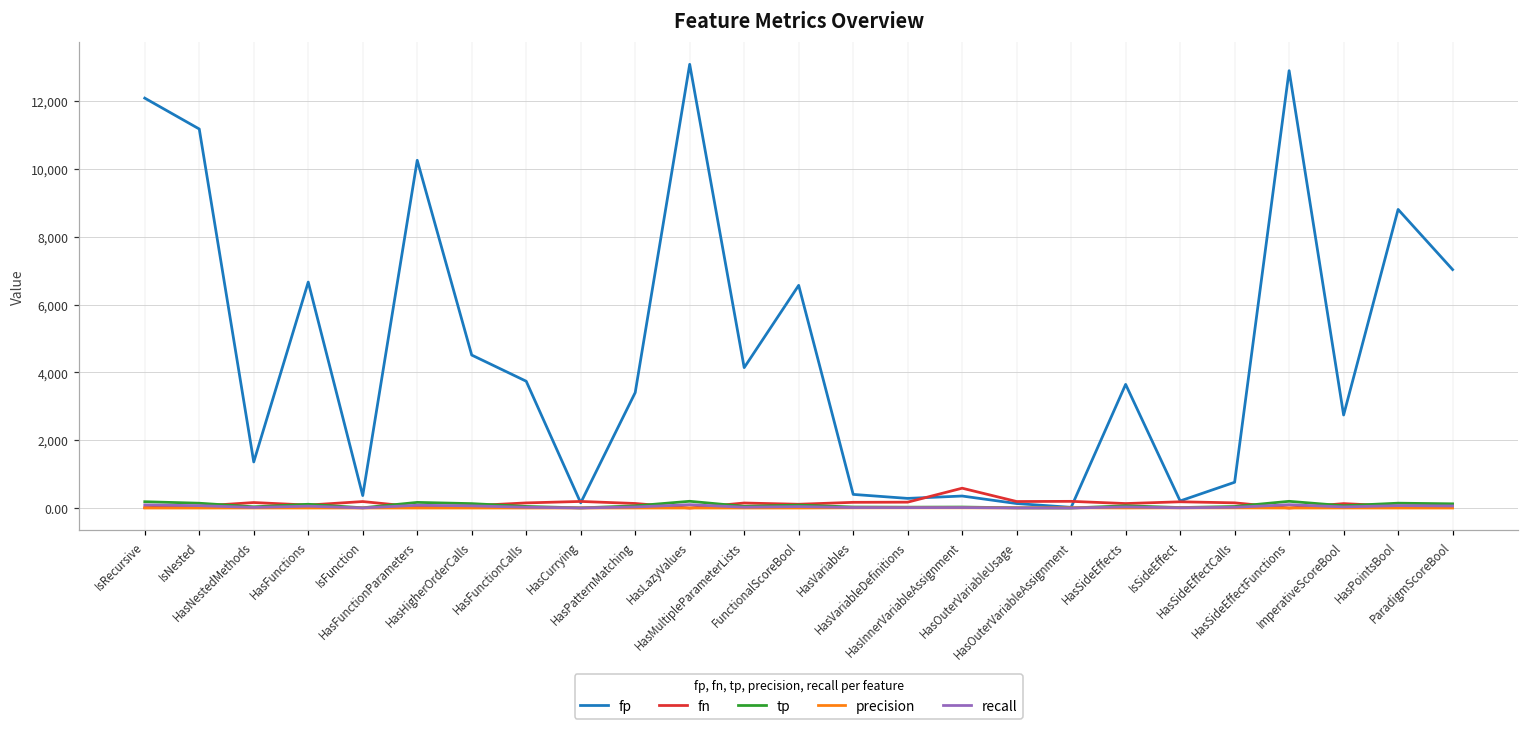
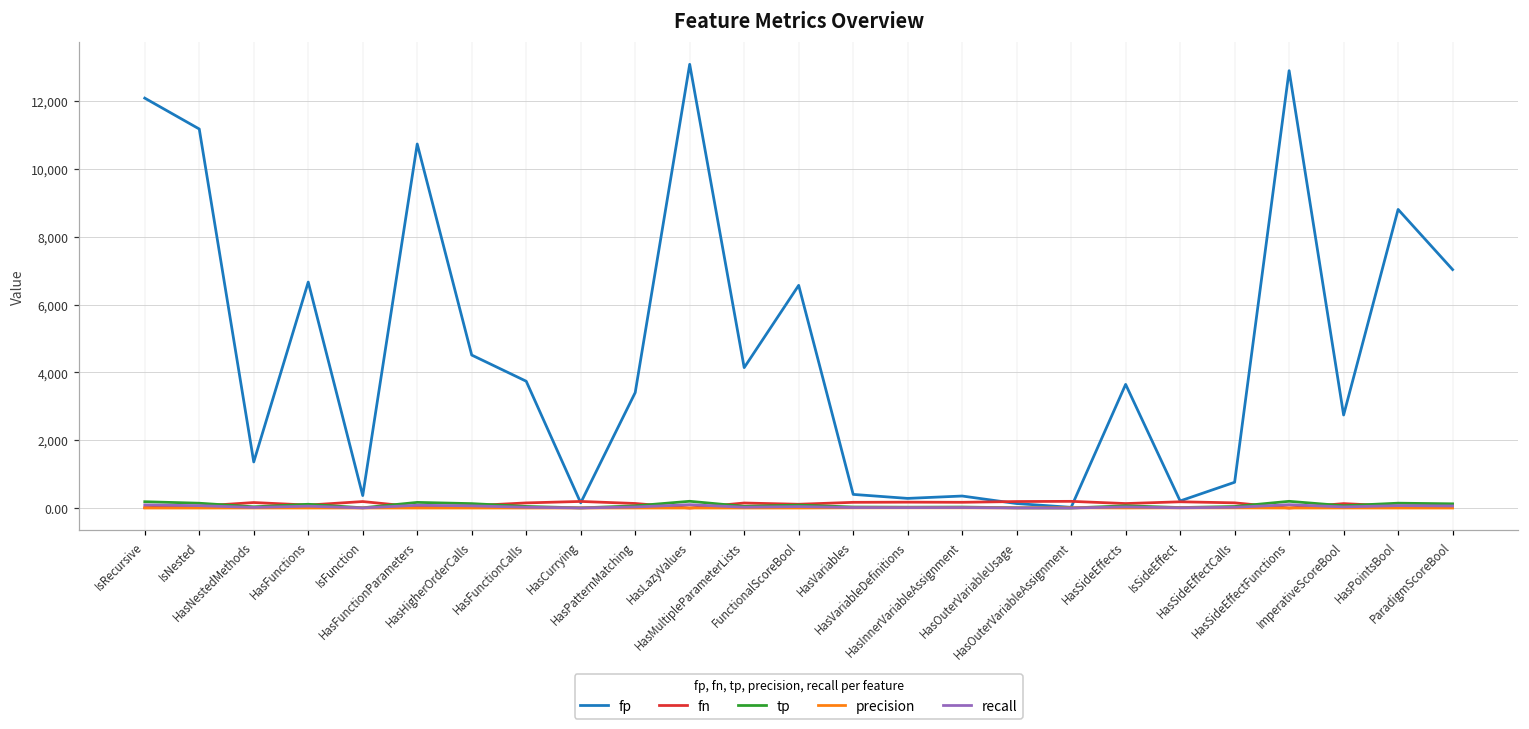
  {
    "fp": {
      "IsRecursive": "12,100",
      "IsNested": "11,200",
      "HasNestedMethods": "1,400",
      "HasFunctions": "6,700",
      "IsFunction": "400",
-     "HasFunctionParameters": "10,300",
+     "HasFunctionParameters": "10,700",
      "HasHigherOrderCalls": "4,500",
      "HasFunctionCalls": "3,700",
      "HasPatternMatching": "3,400",
      "HasLazyValues": "13,100",
      "HasMultipleParameterLists": "4,100",
      "FunctionalScoreBool": "6,600",
      "HasVariables": "400",
      "HasVariableDefinitions": "300",
      "HasInnerVariableAssignment": "400",
      "HasSideEffects": "3,600",
      "HasSideEffectCalls": "800",
      "HasSideEffectFunctions": "12,900",
      "ImperativeScoreBool": "2,700",
      "HasPointsBool": "8,800",
      "ParadigmScoreBool": "7,000"
    },
    "fn": {
      "HasNestedMethods": "200",
      "IsFunction": "200",
      "HasFunctionCalls": "200",
      "HasMultipleParameterLists": "100",
      "HasVariables": "200",
      "HasVariableDefinitions": "200",
-     "HasInnerVariableAssignment": "600",
+     "HasInnerVariableAssignment": "200",
      "HasOuterVariableAssignment": "200",
      "HasSideEffectCalls": "200"
    },
    "tp": {
      "IsRecursive": "200",
      "HasFunctionParameters": "200",
      "HasLazyValues": "200",
      "HasSideEffectFunctions": "200"
    },
    "recall": {
      "HasLazyValues": "100",
      "HasSideEffectFunctions": "100"
    }
  }
